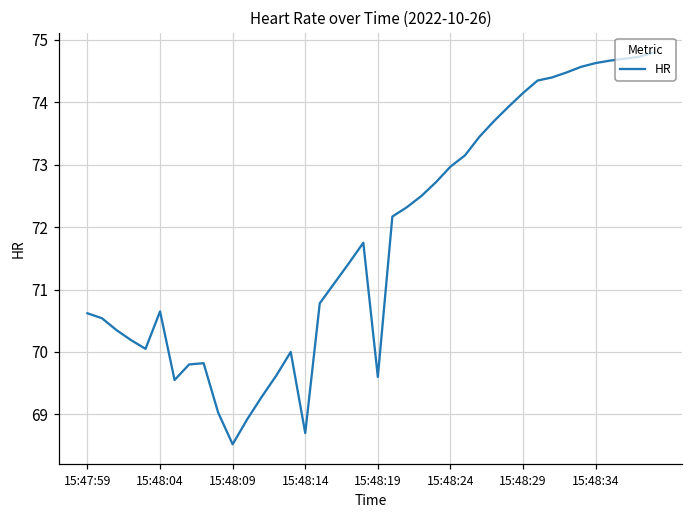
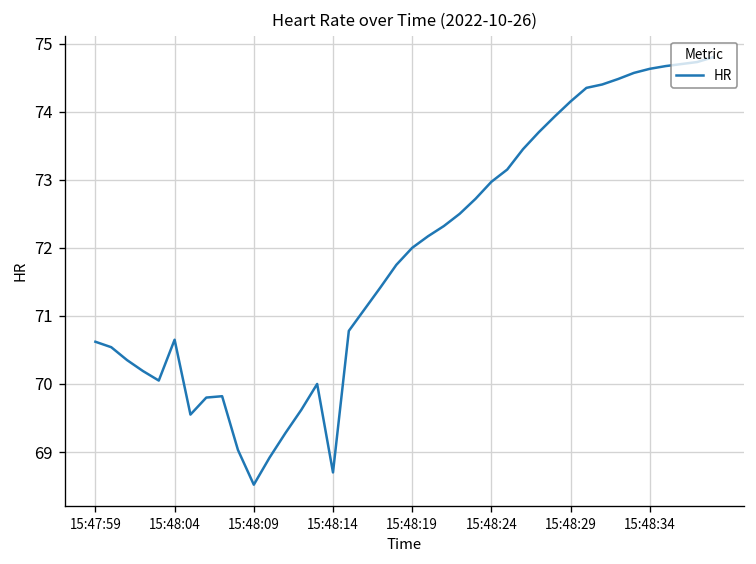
  {
    "15:47:59": 70.6,
    "15:48:04": 70.7,
    "15:48:09": 68.5,
    "15:48:14": 68.7,
-   "15:48:19": 69.6,
+   "15:48:19": 72.0,
    "15:48:24": 73.0,
    "15:48:29": 74.2,
    "15:48:34": 74.6
  }
